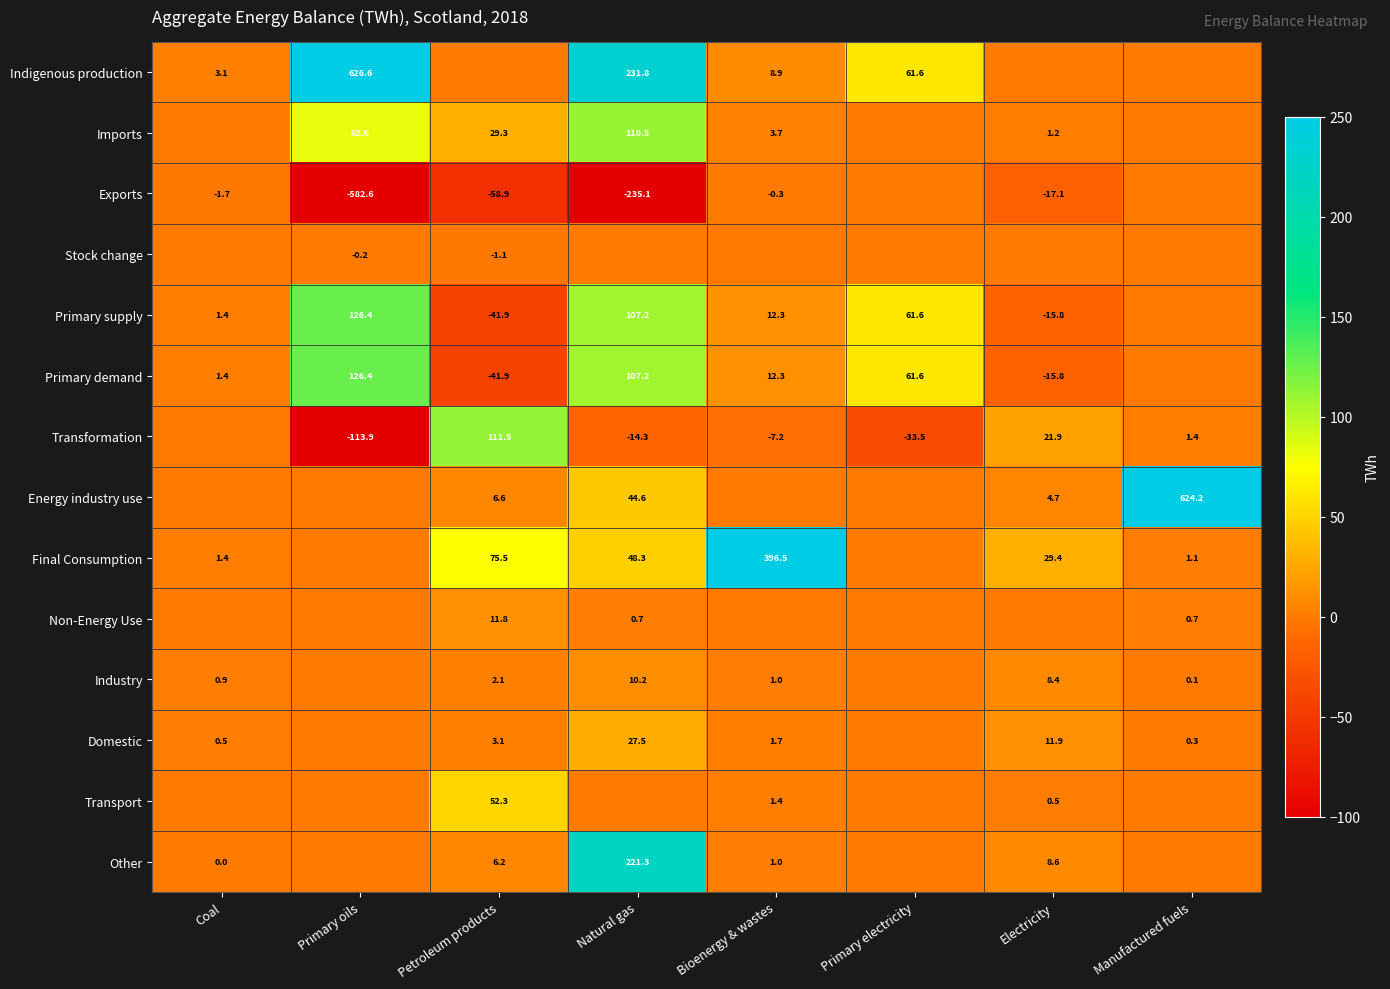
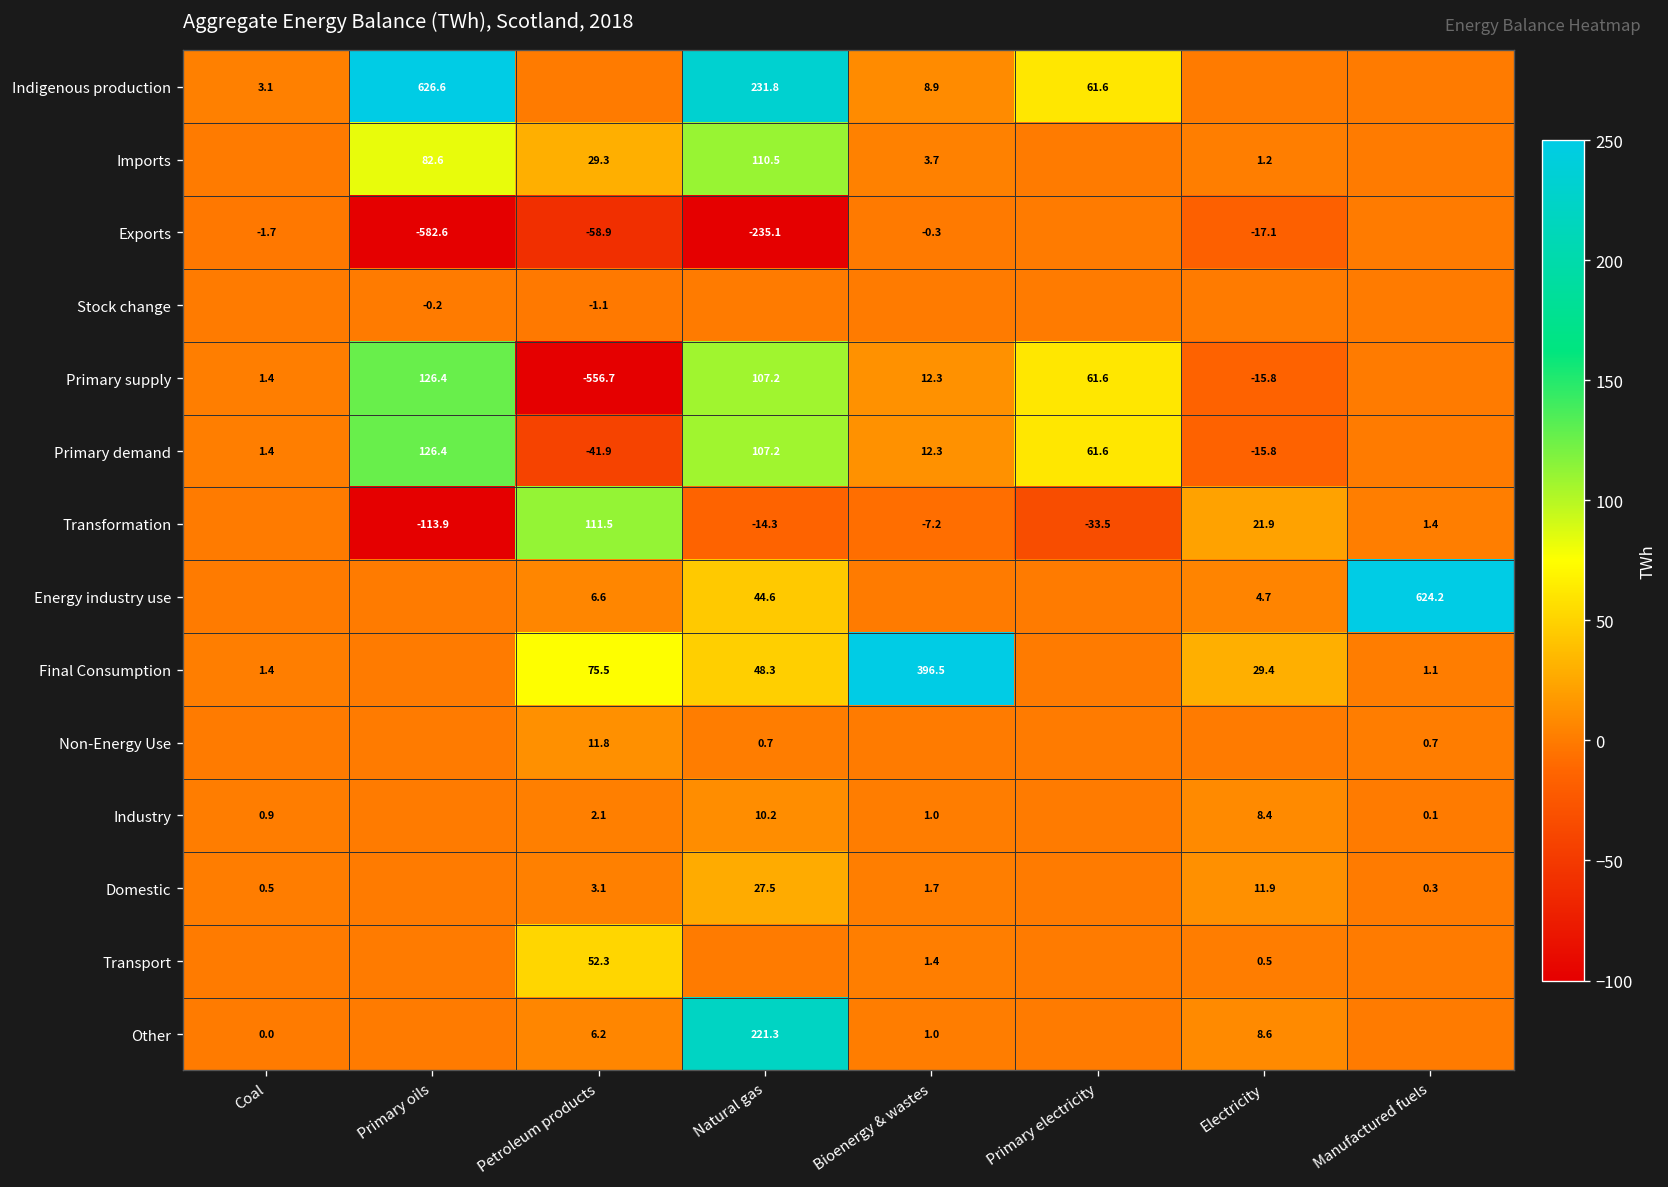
  {
    "Indigenous production": {
      "Coal": 3.1,
      "Primary oils": 626.6,
      "Natural gas": 231.8,
      "Bioenergy & wastes": 8.9,
      "Primary electricity": 61.6
    },
    "Imports": {
      "Primary oils": 82.6,
      "Petroleum products": 29.3,
      "Natural gas": 110.5,
      "Bioenergy & wastes": 3.7,
      "Electricity": 1.2
    },
    "Exports": {
      "Coal": -1.7,
      "Primary oils": -582.6,
      "Petroleum products": -58.9,
      "Natural gas": -235.1,
      "Bioenergy & wastes": -0.3,
      "Electricity": -17.1
    },
    "Stock change": {
      "Primary oils": -0.2,
      "Petroleum products": -1.1
    },
    "Primary supply": {
      "Coal": 1.4,
      "Primary oils": 126.4,
-     "Petroleum products": -41.9,
+     "Petroleum products": -556.7,
      "Natural gas": 107.2,
      "Bioenergy & wastes": 12.3,
      "Primary electricity": 61.6,
      "Electricity": -15.8
    },
    "Primary demand": {
      "Coal": 1.4,
      "Primary oils": 126.4,
      "Petroleum products": -41.9,
      "Natural gas": 107.2,
      "Bioenergy & wastes": 12.3,
      "Primary electricity": 61.6,
      "Electricity": -15.8
    },
    "Transformation": {
      "Primary oils": -113.9,
      "Petroleum products": 111.5,
      "Natural gas": -14.3,
      "Bioenergy & wastes": -7.2,
      "Primary electricity": -33.5,
      "Electricity": 21.9,
      "Manufactured fuels": 1.4
    },
    "Energy industry use": {
      "Petroleum products": 6.6,
      "Natural gas": 44.6,
      "Electricity": 4.7,
      "Manufactured fuels": 624.2
    },
    "Final Consumption": {
      "Coal": 1.4,
      "Petroleum products": 75.5,
      "Natural gas": 48.3,
      "Bioenergy & wastes": 396.5,
      "Electricity": 29.4,
      "Manufactured fuels": 1.1
    },
    "Non-Energy Use": {
      "Petroleum products": 11.8,
      "Natural gas": 0.7,
      "Manufactured fuels": 0.7
    },
    "Industry": {
      "Coal": 0.9,
      "Petroleum products": 2.1,
      "Natural gas": 10.2,
      "Bioenergy & wastes": 1.0,
      "Electricity": 8.4,
      "Manufactured fuels": 0.1
    },
    "Domestic": {
      "Coal": 0.5,
      "Petroleum products": 3.1,
      "Natural gas": 27.5,
      "Bioenergy & wastes": 1.7,
      "Electricity": 11.9,
      "Manufactured fuels": 0.3
    },
    "Transport": {
      "Petroleum products": 52.3,
      "Bioenergy & wastes": 1.4,
      "Electricity": 0.5
    },
    "Other": {
      "Coal": 0.0,
      "Petroleum products": 6.2,
      "Natural gas": 221.3,
      "Bioenergy & wastes": 1.0,
      "Electricity": 8.6
    }
  }
